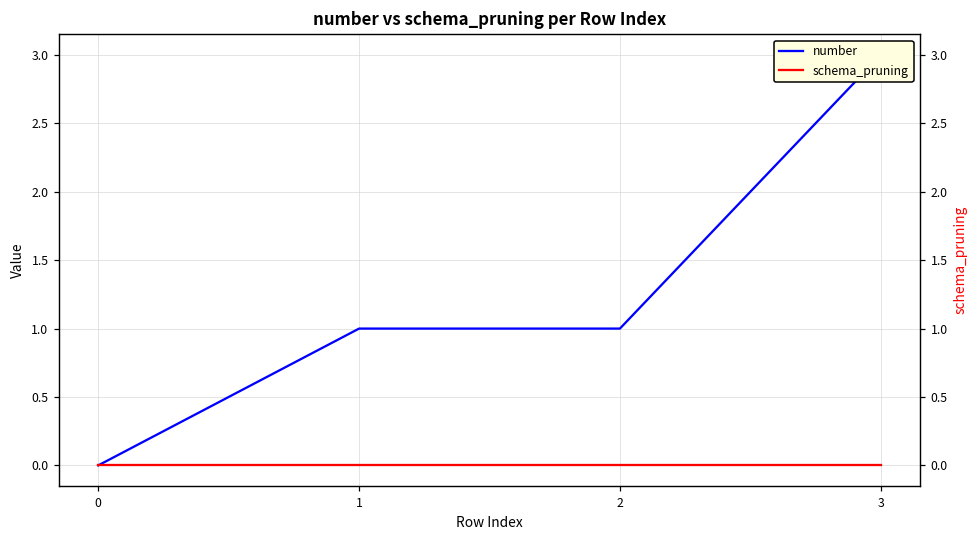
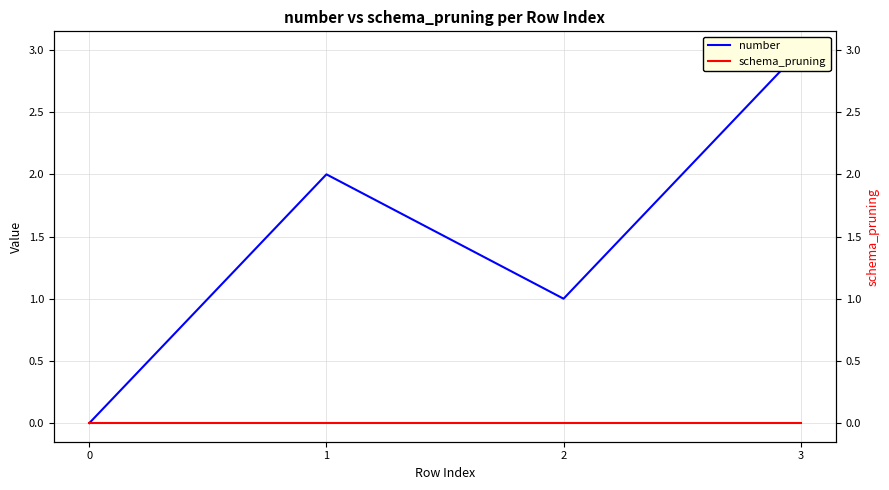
  {
    "number": {
-     "1": 1,
+     "1": 2,
      "2": 1
    },
    "schema_pruning": {
      "1": 0,
      "2": 0,
      "3": 0
    }
  }
